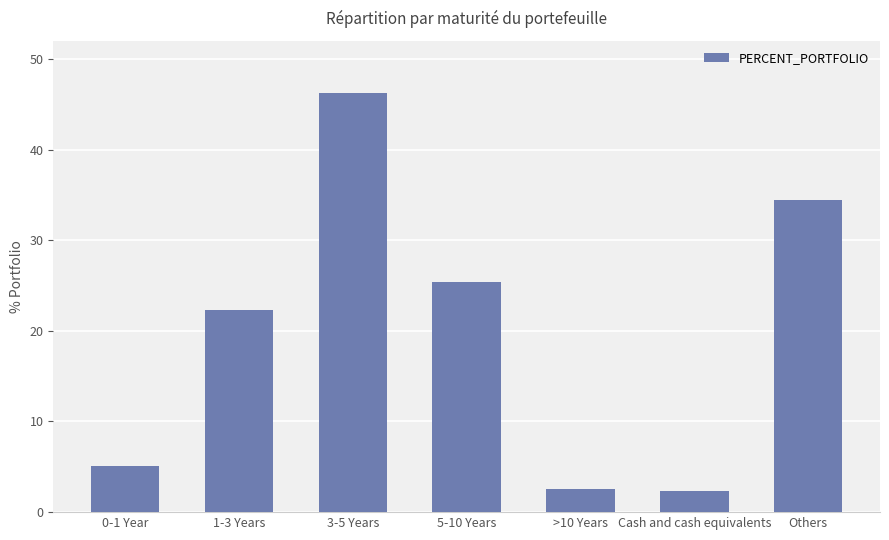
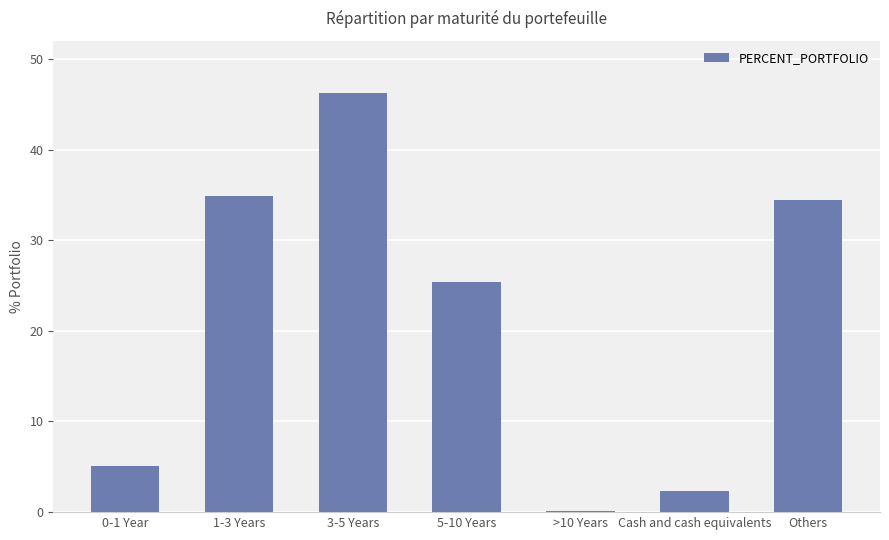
  {
    "0-1 Year": 5,
-   "1-3 Years": 22,
+   "1-3 Years": 35,
    "3-5 Years": 46,
    "5-10 Years": 25,
-   ">10 Years": 3,
+   ">10 Years": 0,
    "Cash and cash equivalents": 2,
    "Others": 34
  }
